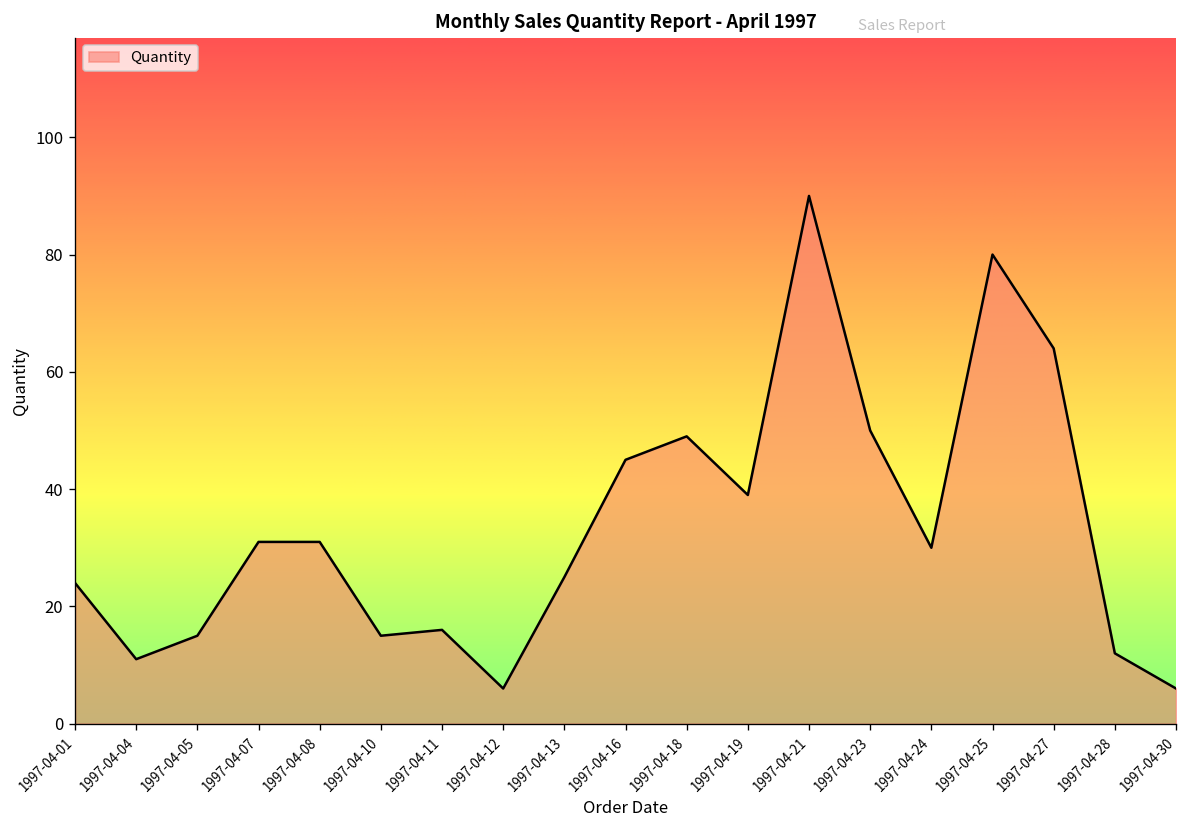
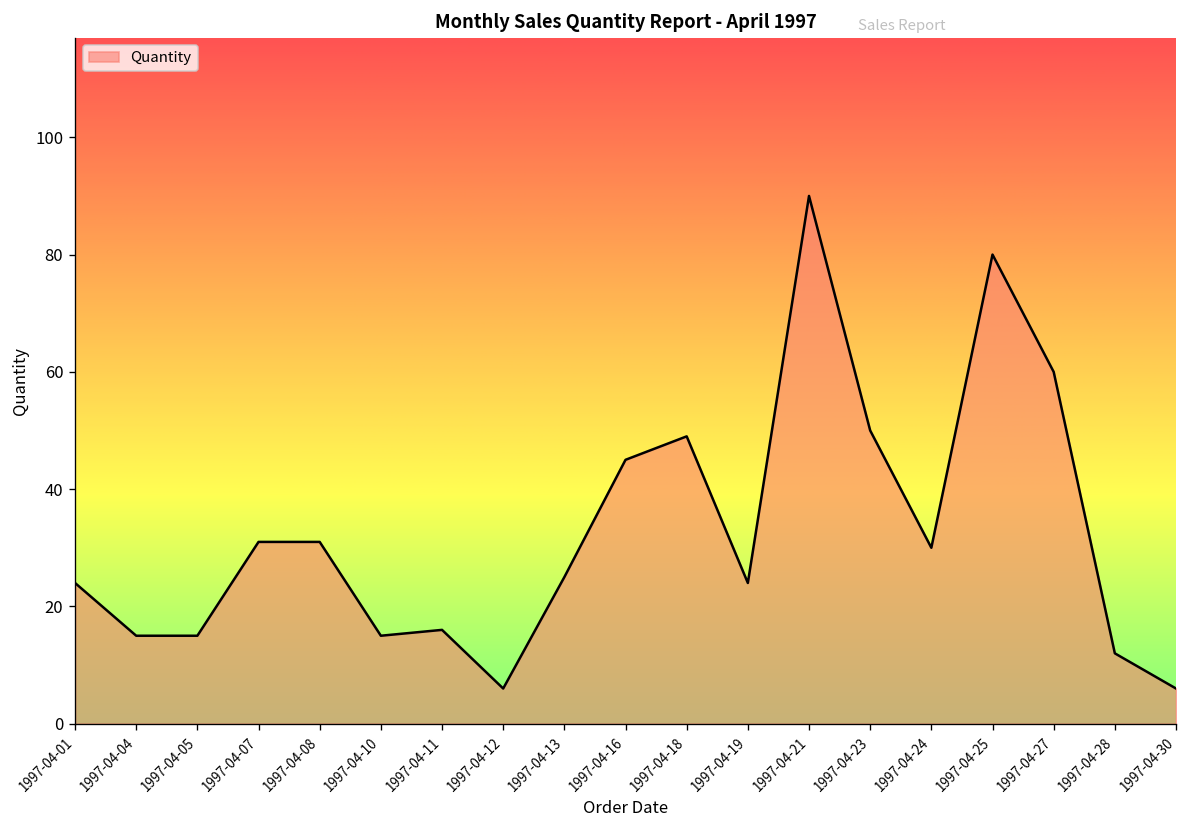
  {
    "1997-04-01": 24,
-   "1997-04-04": 11,
+   "1997-04-04": 15,
    "1997-04-05": 15,
    "1997-04-07": 31,
    "1997-04-08": 31,
    "1997-04-10": 15,
    "1997-04-11": 16,
    "1997-04-12": 6,
    "1997-04-13": 25,
    "1997-04-16": 45,
    "1997-04-18": 49,
-   "1997-04-19": 39,
+   "1997-04-19": 24,
    "1997-04-21": 90,
    "1997-04-23": 50,
    "1997-04-24": 30,
    "1997-04-25": 80,
-   "1997-04-27": 64,
+   "1997-04-27": 60,
    "1997-04-28": 12,
    "1997-04-30": 6
  }
